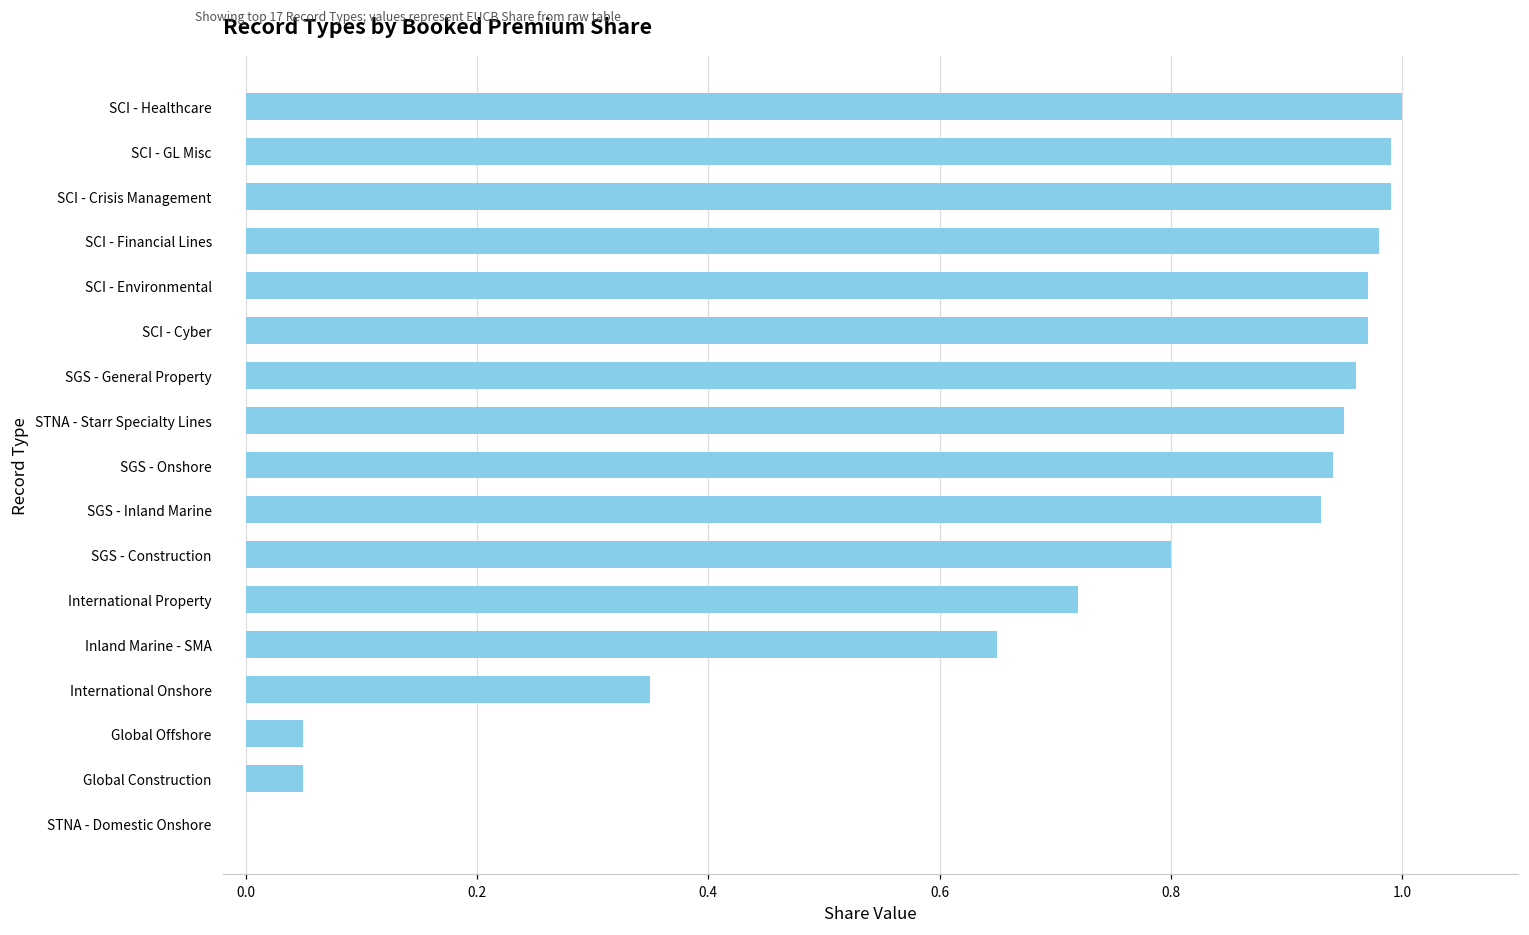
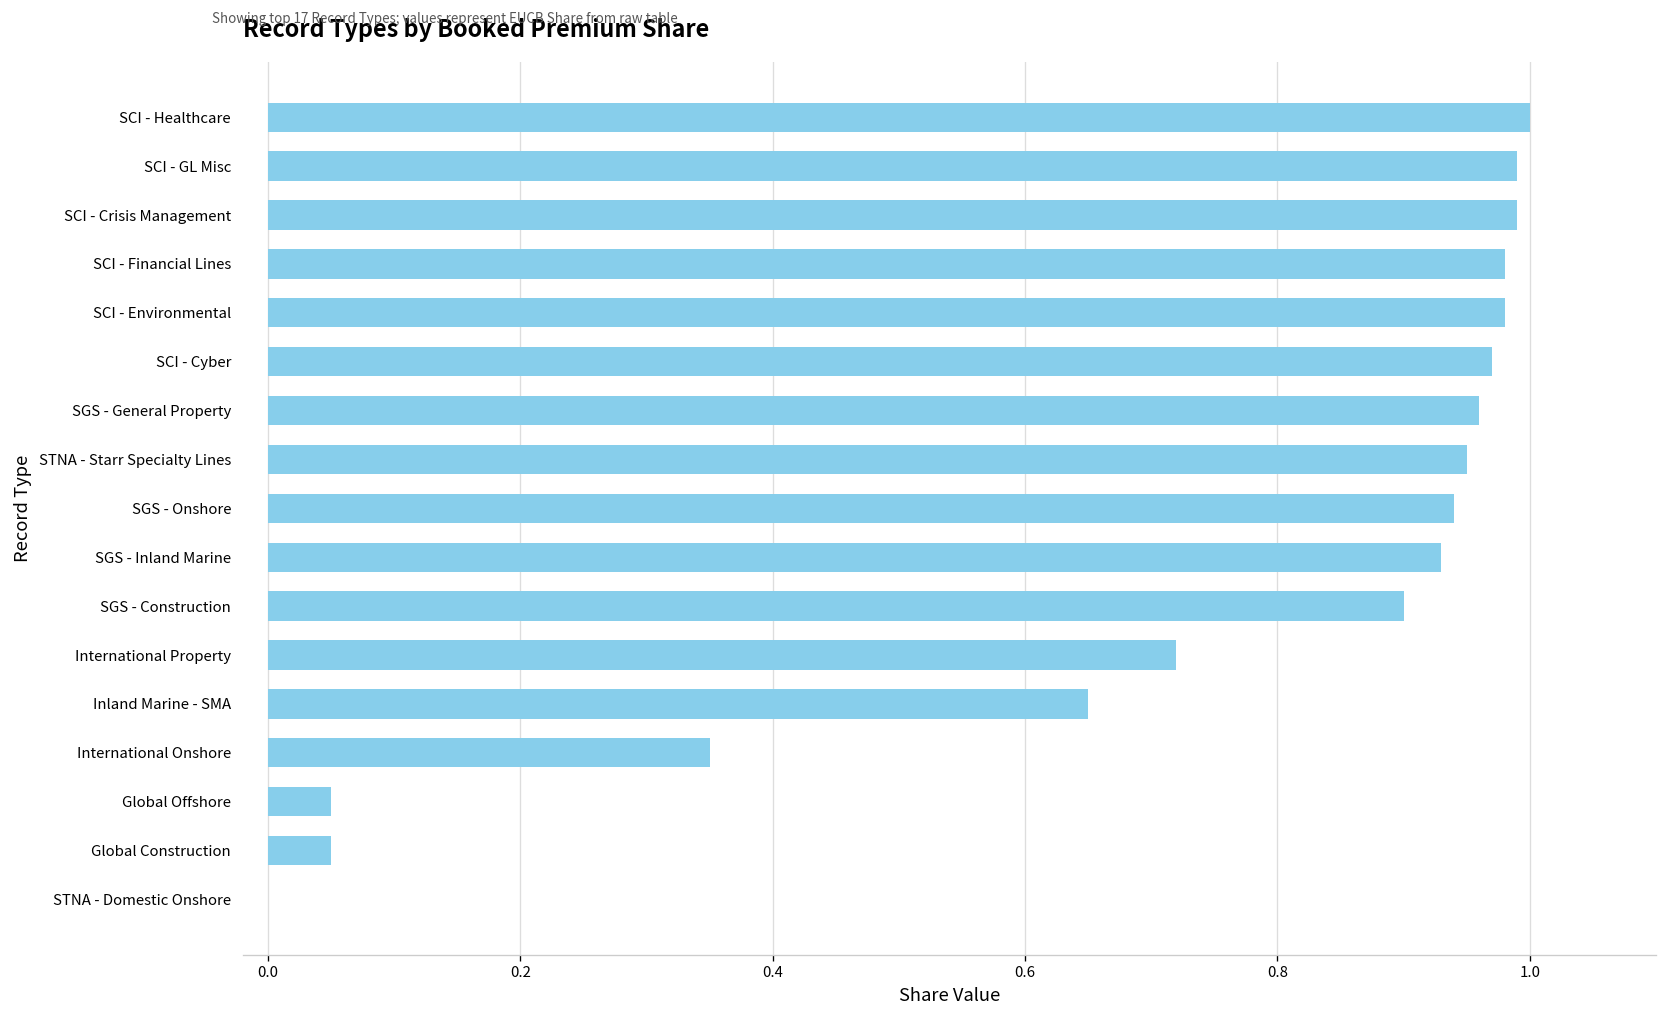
  {
    "SCI - Healthcare": 1.00,
    "SCI - GL Misc": 0.99,
    "SCI - Crisis Management": 0.99,
    "SCI - Financial Lines": 0.98,
-   "SCI - Environmental": 0.97,
+   "SCI - Environmental": 0.98,
    "SCI - Cyber": 0.97,
    "SGS - General Property": 0.96,
    "STNA - Starr Specialty Lines": 0.95,
    "SGS - Onshore": 0.94,
    "SGS - Inland Marine": 0.93,
-   "SGS - Construction": 0.8,
+   "SGS - Construction": 0.9,
    "International Property": 0.72,
    "Inland Marine - SMA": 0.65,
    "International Onshore": 0.35,
    "Global Offshore": 0.05,
    "Global Construction": 0.05,
    "STNA - Domestic Onshore": 0.00
  }
